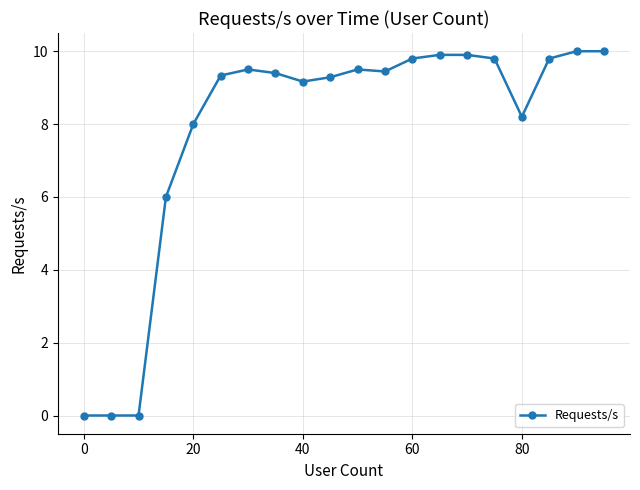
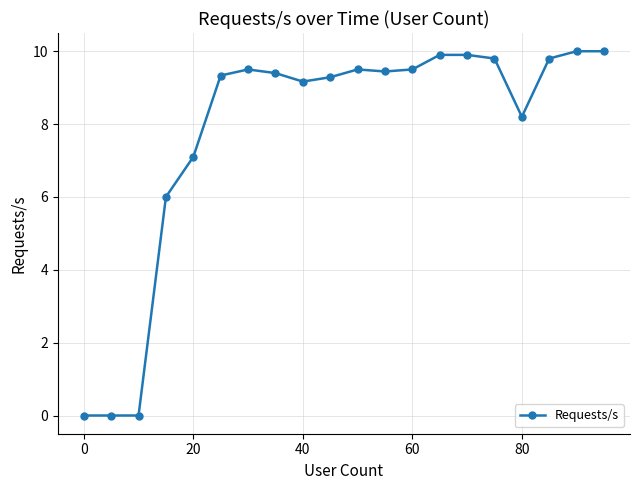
  {
    "0": 0.0,
-   "20": 8.0,
+   "20": 7.1,
    "40": 9.2,
-   "60": 9.8,
+   "60": 9.5,
    "80": 8.2
  }
